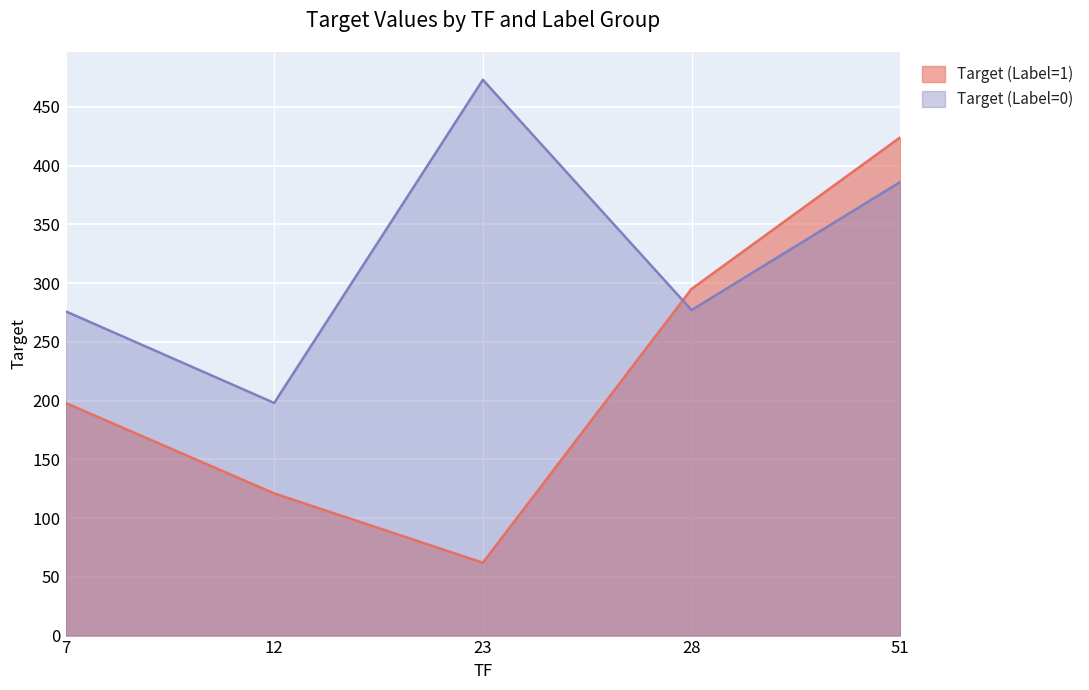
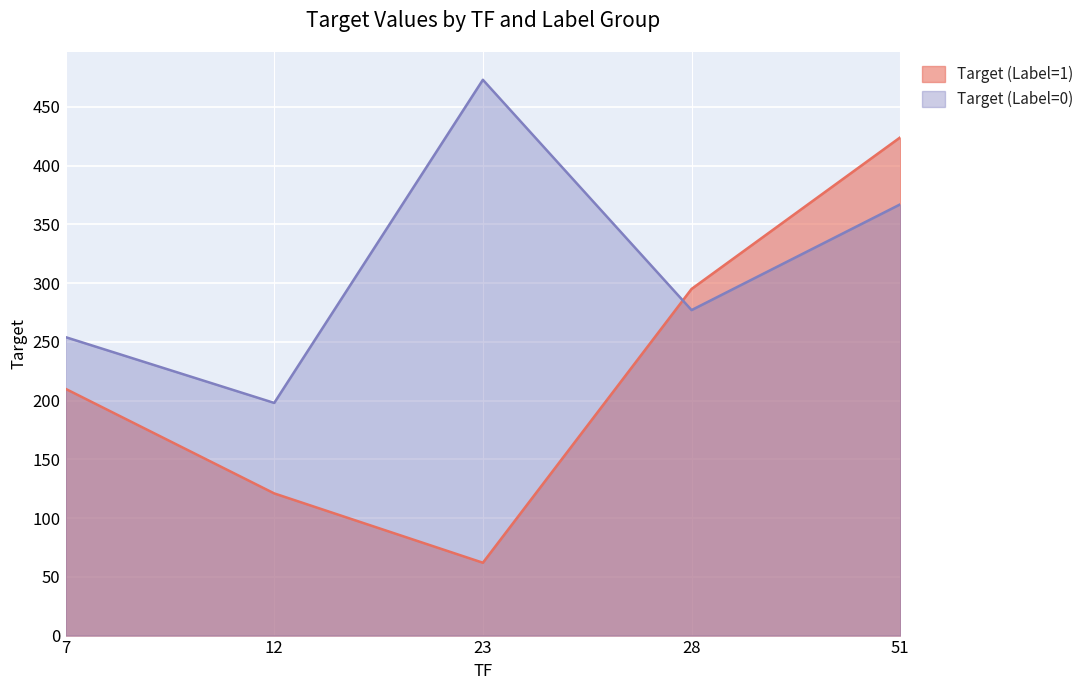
  {
    "Target (Label=1)": {
-     "7": 198,
+     "7": 210,
      "12": 121,
      "23": 62,
      "28": 295,
      "51": 424
    },
    "Target (Label=0)": {
-     "7": 276,
+     "7": 254,
      "12": 198,
      "23": 473,
      "28": 277,
-     "51": 386
+     "51": 367
    }
  }
